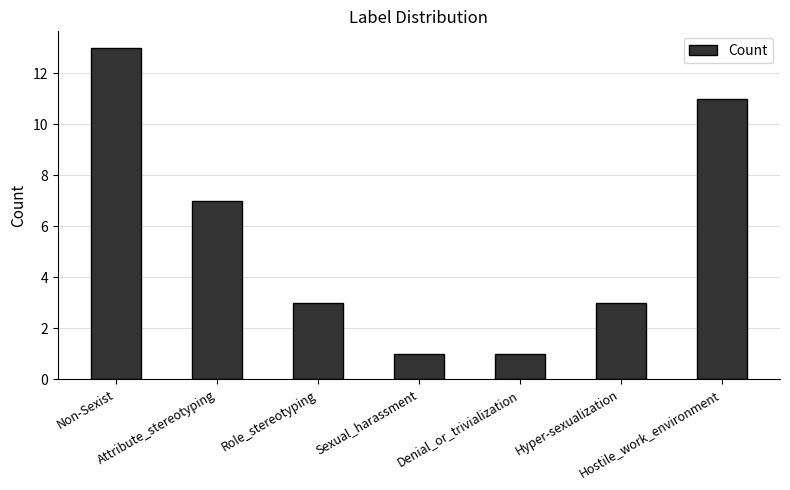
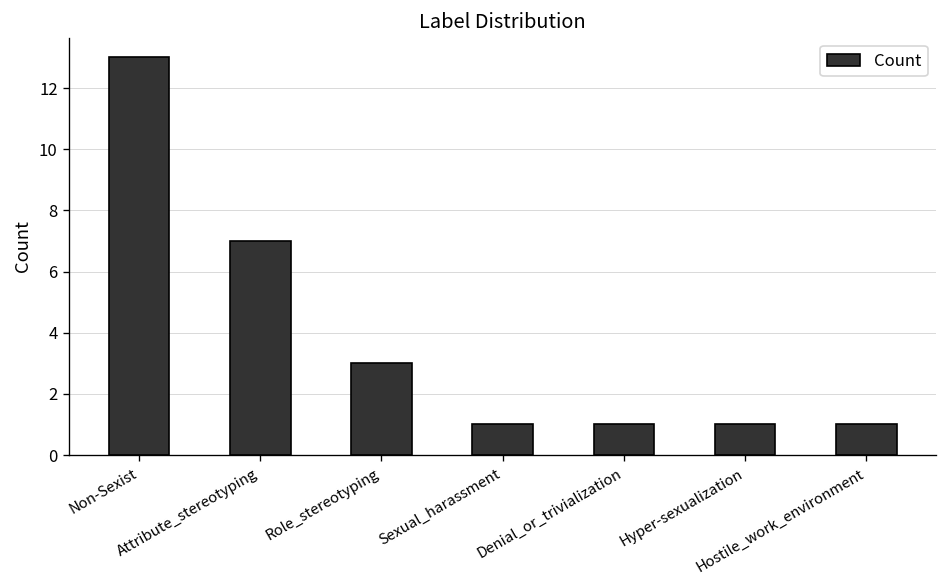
  {
    "Non-Sexist": 13,
    "Attribute_stereotyping": 7,
    "Role_stereotyping": 3,
    "Sexual_harassment": 1,
    "Denial_or_trivialization": 1,
-   "Hyper-sexualization": 3,
-   "Hostile_work_environment": 11
+   "Hyper-sexualization": 1,
+   "Hostile_work_environment": 1
  }
